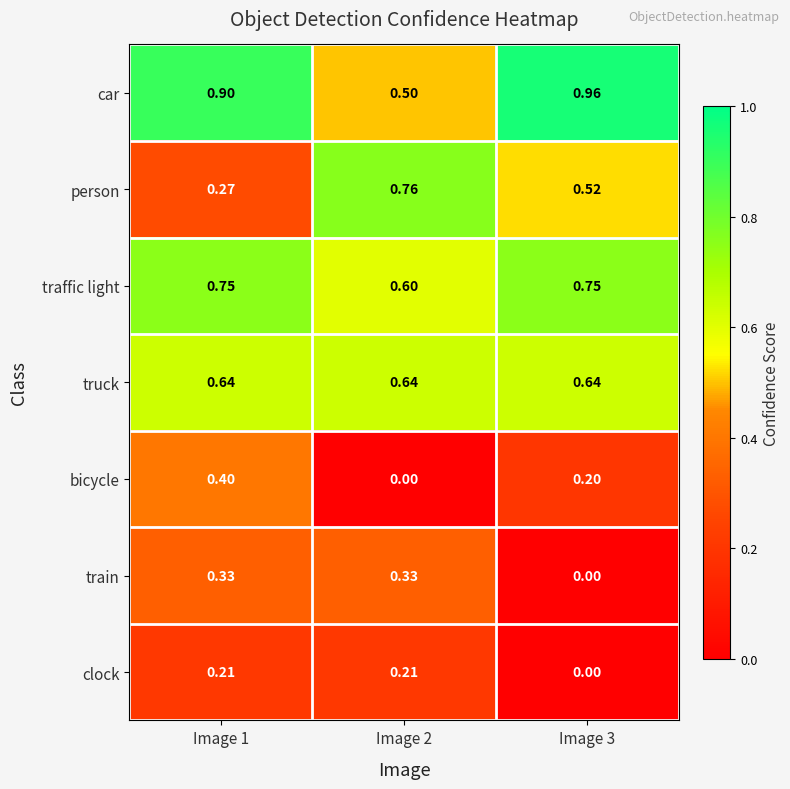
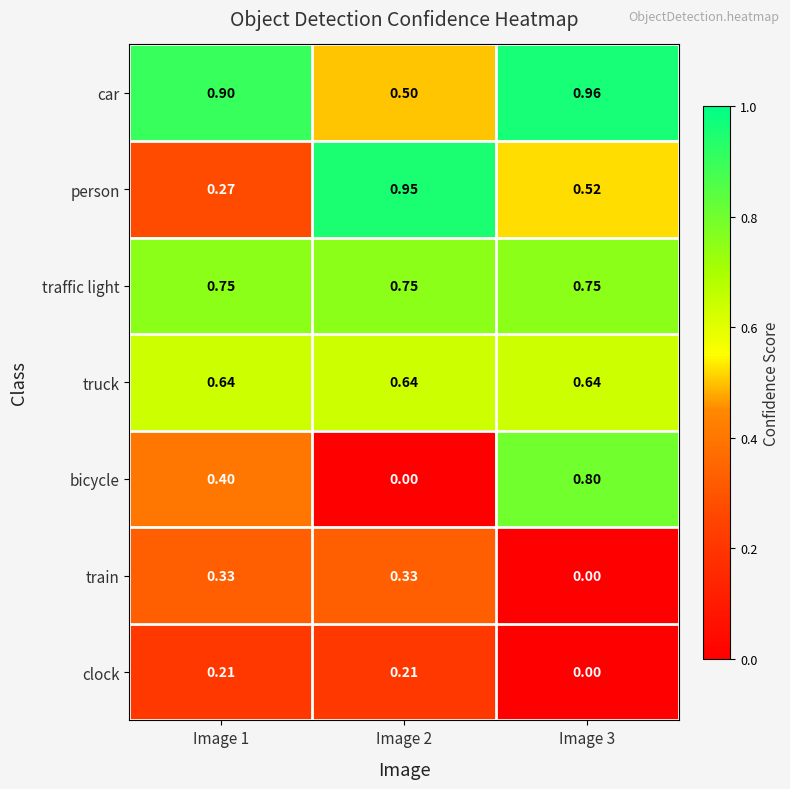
  {
    "car": {
      "Image 1": 0.90,
      "Image 2": 0.50,
      "Image 3": 0.96
    },
    "person": {
      "Image 1": 0.27,
-     "Image 2": 0.76,
+     "Image 2": 0.95,
      "Image 3": 0.52
    },
    "traffic light": {
      "Image 1": 0.75,
-     "Image 2": 0.60,
+     "Image 2": 0.75,
      "Image 3": 0.75
    },
    "truck": {
      "Image 1": 0.64,
      "Image 2": 0.64,
      "Image 3": 0.64
    },
    "bicycle": {
      "Image 1": 0.40,
      "Image 2": 0.00,
-     "Image 3": 0.20
+     "Image 3": 0.80
    },
    "train": {
      "Image 1": 0.33,
      "Image 2": 0.33,
      "Image 3": 0.00
    },
    "clock": {
      "Image 1": 0.21,
      "Image 2": 0.21,
      "Image 3": 0.00
    }
  }
